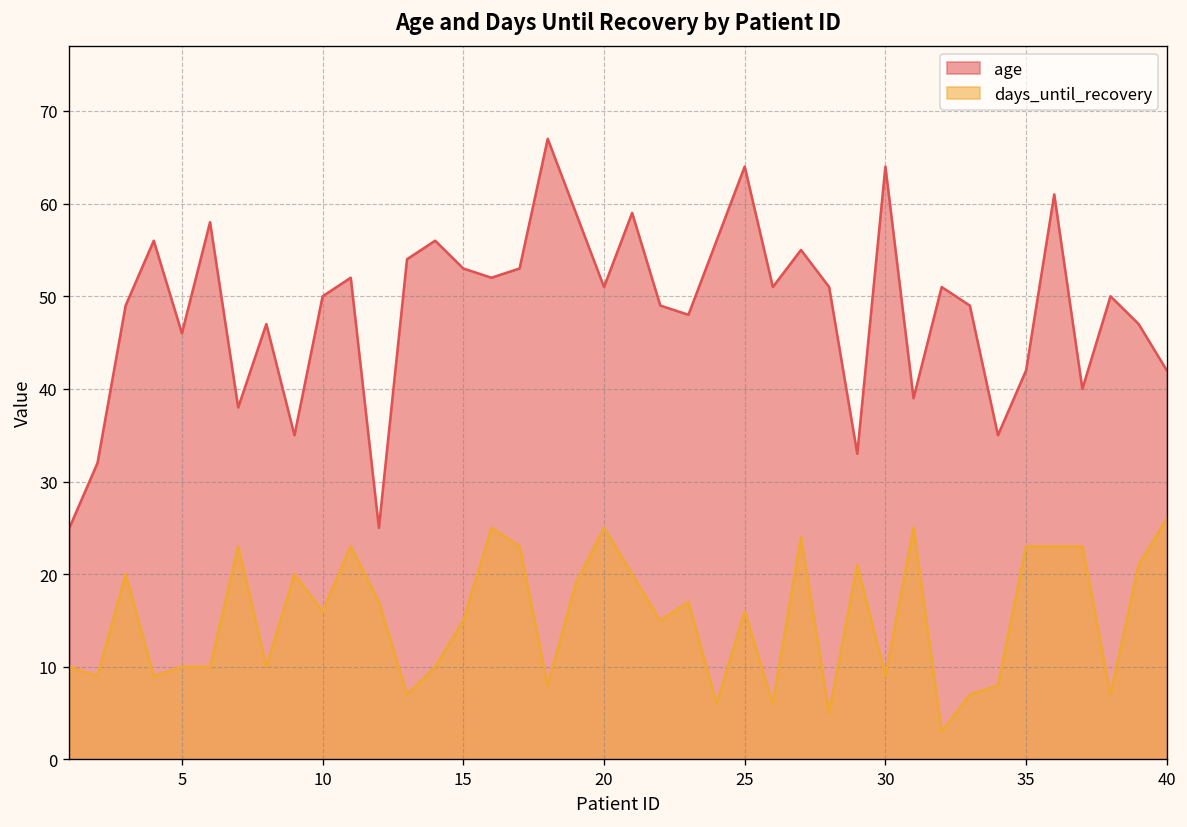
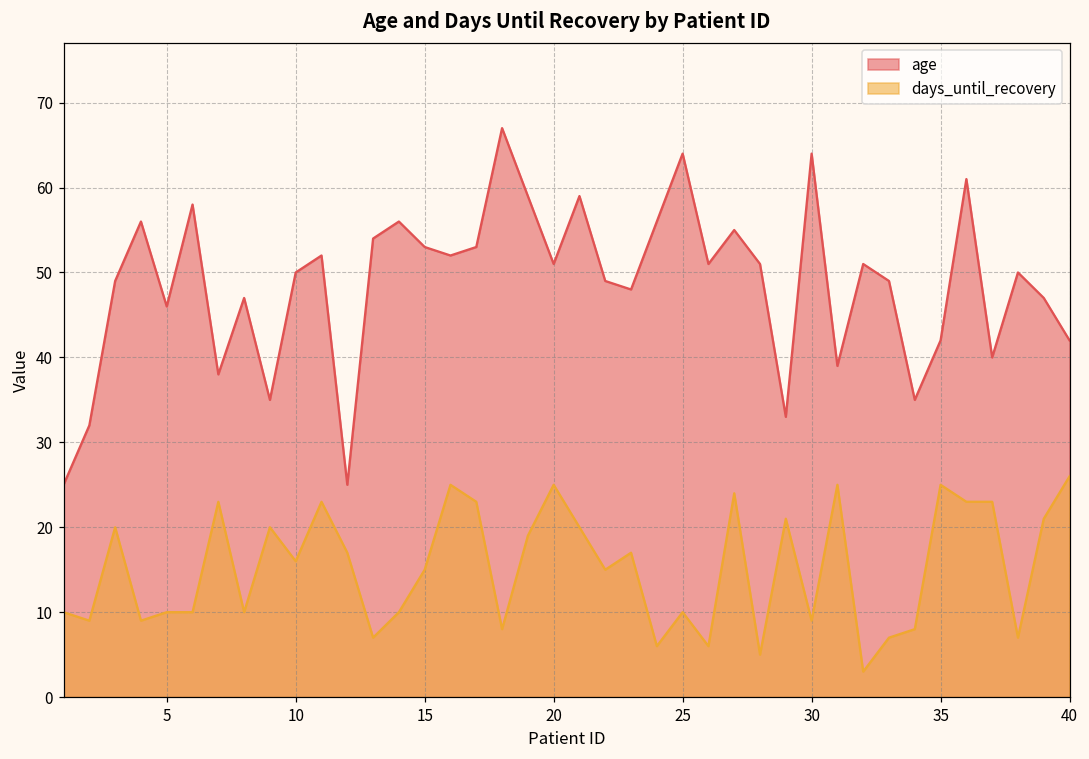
  {
    "age": {
      "5": 46,
      "10": 50,
      "15": 53,
      "20": 51,
      "25": 64,
      "30": 64,
      "35": 42,
      "40": 42
    },
    "days_until_recovery": {
      "5": 10,
      "10": 16,
      "15": 15,
      "20": 25,
-     "25": 16,
+     "25": 10,
      "30": 9,
-     "35": 23,
+     "35": 25,
      "40": 26
    }
  }
